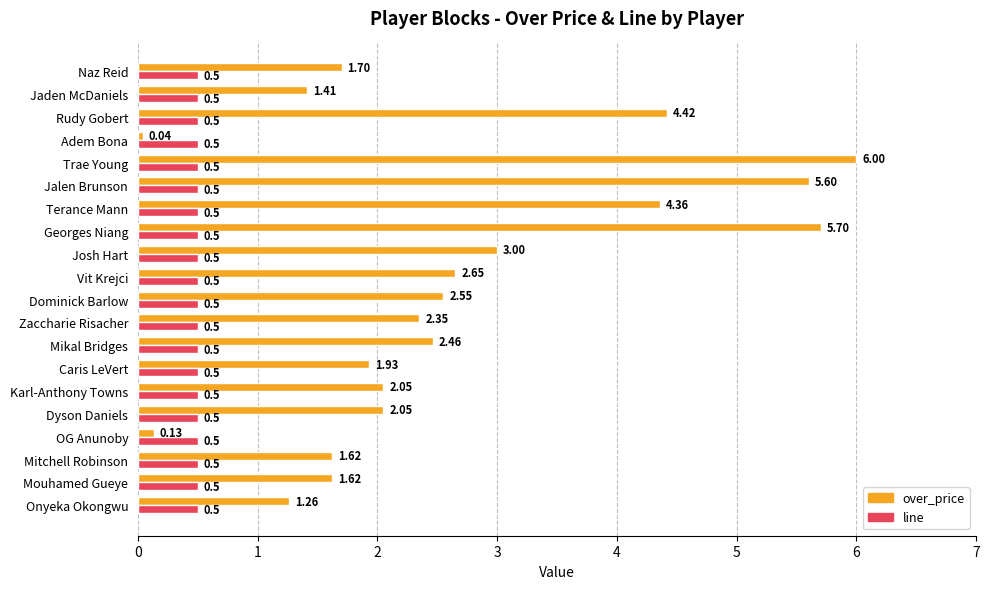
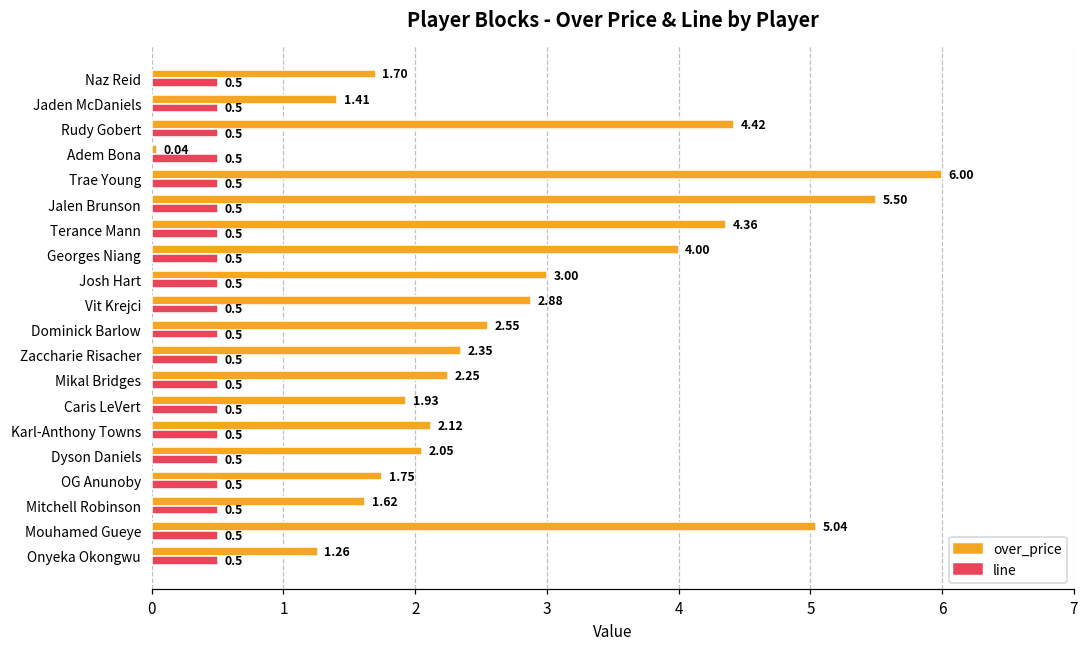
  {
    "over_price": {
      "Naz Reid": 1.70,
      "Jaden McDaniels": 1.41,
      "Rudy Gobert": 4.42,
      "Adem Bona": 0.04,
      "Trae Young": 6.00,
-     "Jalen Brunson": 5.60,
+     "Jalen Brunson": 5.50,
      "Terance Mann": 4.36,
-     "Georges Niang": 5.70,
+     "Georges Niang": 4.00,
      "Josh Hart": 3.00,
-     "Vit Krejci": 2.65,
+     "Vit Krejci": 2.88,
      "Dominick Barlow": 2.55,
      "Zaccharie Risacher": 2.35,
-     "Mikal Bridges": 2.46,
+     "Mikal Bridges": 2.25,
      "Caris LeVert": 1.93,
-     "Karl-Anthony Towns": 2.05,
+     "Karl-Anthony Towns": 2.12,
      "Dyson Daniels": 2.05,
-     "OG Anunoby": 0.13,
+     "OG Anunoby": 1.75,
      "Mitchell Robinson": 1.62,
-     "Mouhamed Gueye": 1.62,
+     "Mouhamed Gueye": 5.04,
      "Onyeka Okongwu": 1.26
    },
    "line": {
      "Naz Reid": 0.5,
      "Jaden McDaniels": 0.5,
      "Rudy Gobert": 0.5,
      "Adem Bona": 0.5,
      "Trae Young": 0.5,
      "Jalen Brunson": 0.5,
      "Terance Mann": 0.5,
      "Georges Niang": 0.5,
      "Josh Hart": 0.5,
      "Vit Krejci": 0.5,
      "Dominick Barlow": 0.5,
      "Zaccharie Risacher": 0.5,
      "Mikal Bridges": 0.5,
      "Caris LeVert": 0.5,
      "Karl-Anthony Towns": 0.5,
      "Dyson Daniels": 0.5,
      "OG Anunoby": 0.5,
      "Mitchell Robinson": 0.5,
      "Mouhamed Gueye": 0.5,
      "Onyeka Okongwu": 0.5
    }
  }
